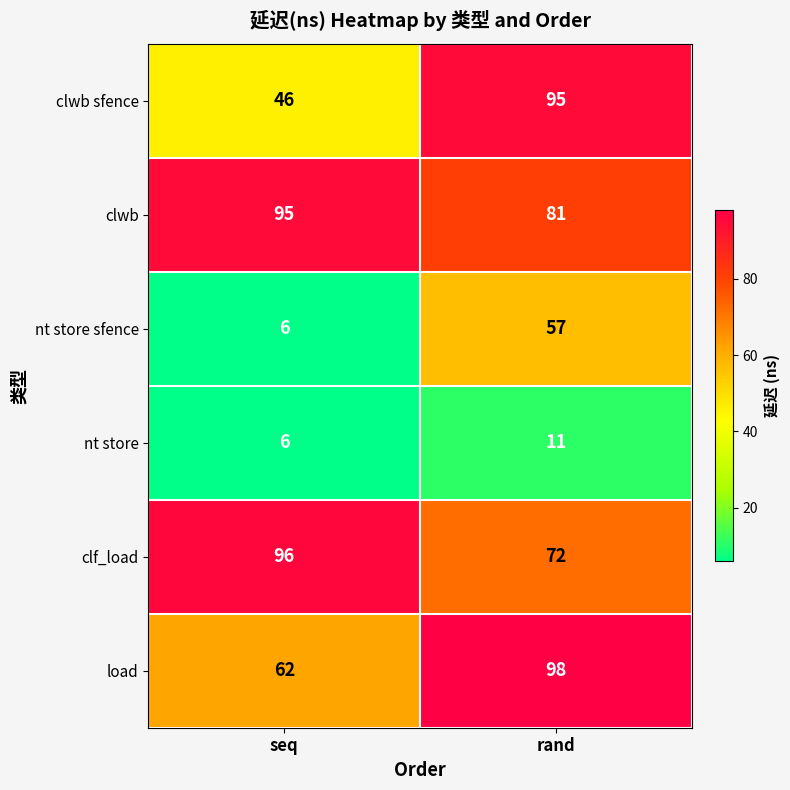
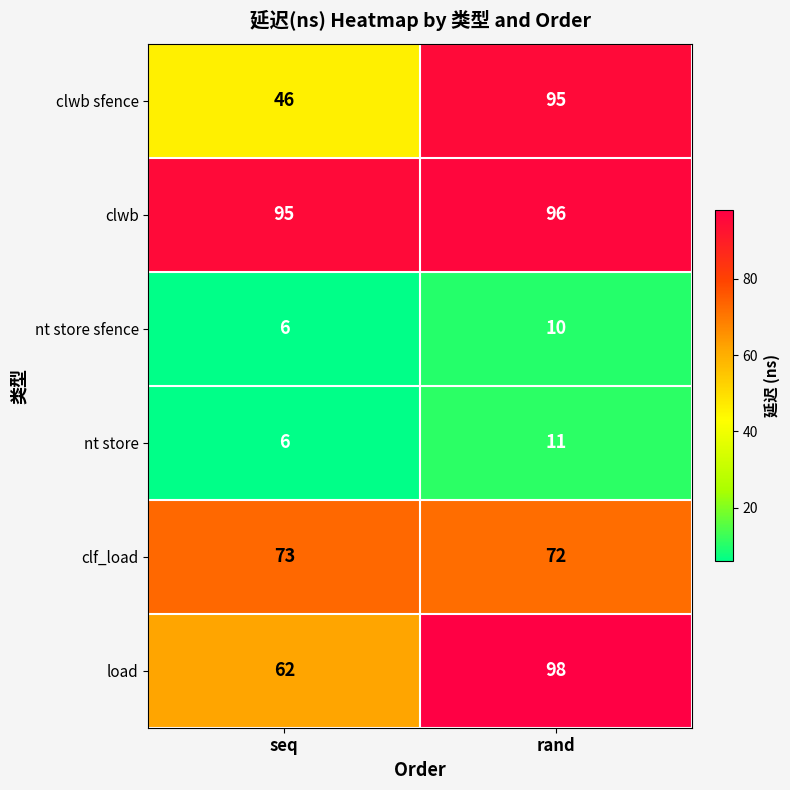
  {
    "clwb sfence": {
      "seq": 46,
      "rand": 95
    },
    "clwb": {
      "seq": 95,
-     "rand": 81
+     "rand": 96
    },
    "nt store sfence": {
      "seq": 6,
-     "rand": 57
+     "rand": 10
    },
    "nt store": {
      "seq": 6,
      "rand": 11
    },
    "clf_load": {
-     "seq": 96,
+     "seq": 73,
      "rand": 72
    },
    "load": {
      "seq": 62,
      "rand": 98
    }
  }
